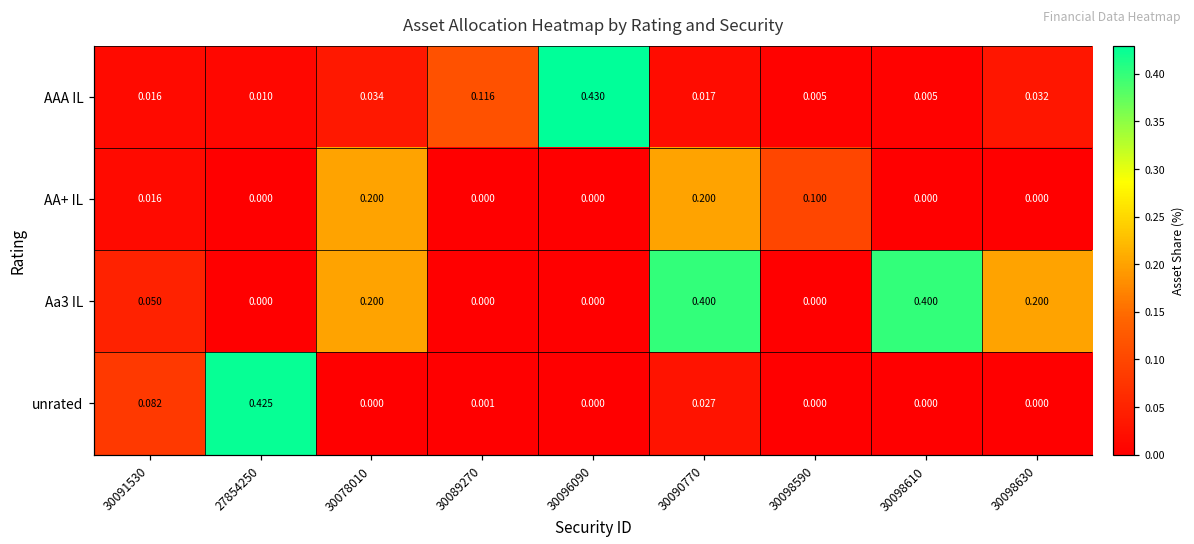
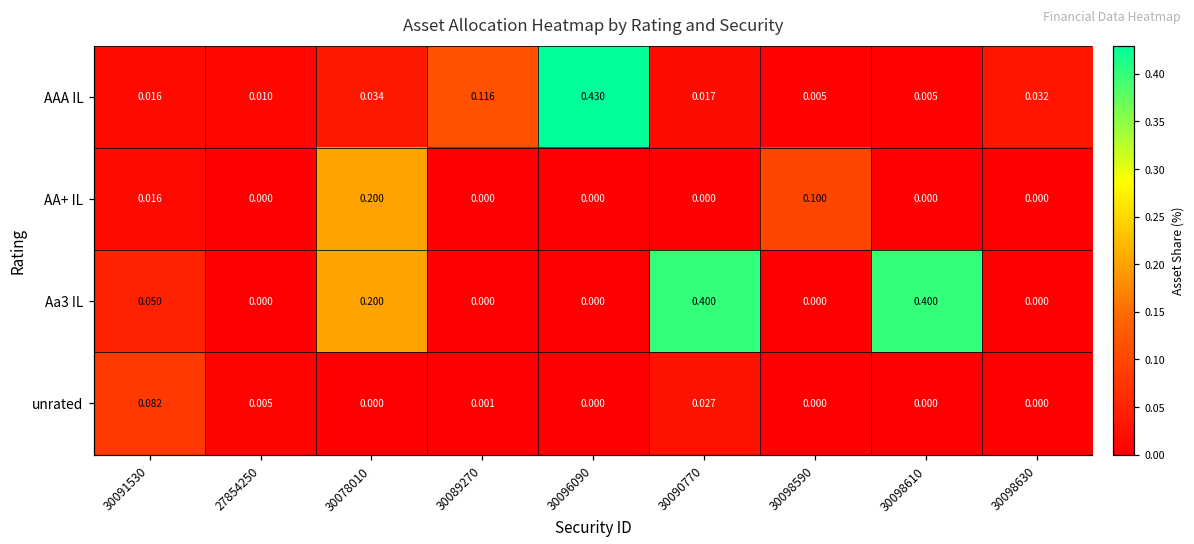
  {
    "AAA IL": {
      "30091530": 0.016,
      "27854250": 0.010,
      "30078010": 0.034,
      "30089270": 0.116,
      "30096090": 0.430,
      "30090770": 0.017,
      "30098590": 0.005,
      "30098610": 0.005,
      "30098630": 0.032
    },
    "AA+ IL": {
      "30091530": 0.016,
      "27854250": 0.000,
      "30078010": 0.200,
      "30089270": 0.000,
      "30096090": 0.000,
-     "30090770": 0.200,
+     "30090770": 0.000,
      "30098590": 0.100,
      "30098610": 0.000,
      "30098630": 0.000
    },
    "Aa3 IL": {
      "30091530": 0.050,
      "27854250": 0.000,
      "30078010": 0.200,
      "30089270": 0.000,
      "30096090": 0.000,
      "30090770": 0.400,
      "30098590": 0.000,
      "30098610": 0.400,
-     "30098630": 0.200
+     "30098630": 0.000
    },
    "unrated": {
      "30091530": 0.082,
-     "27854250": 0.425,
+     "27854250": 0.005,
      "30078010": 0.000,
      "30089270": 0.001,
      "30096090": 0.000,
      "30090770": 0.027,
      "30098590": 0.000,
      "30098610": 0.000,
      "30098630": 0.000
    }
  }
